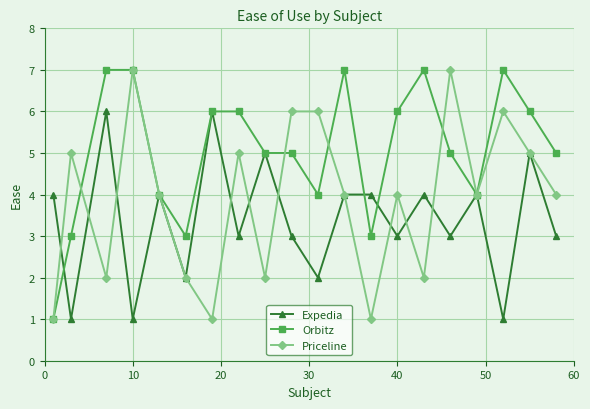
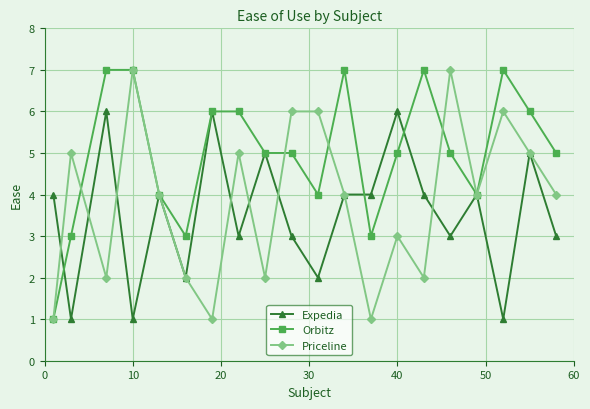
  {
    "Expedia": {
      "10": 1,
-     "40": 3
+     "40": 6
    },
    "Orbitz": {
-     "40": 6
+     "40": 5
    },
    "Priceline": {
-     "40": 4
+     "40": 3
    }
  }
